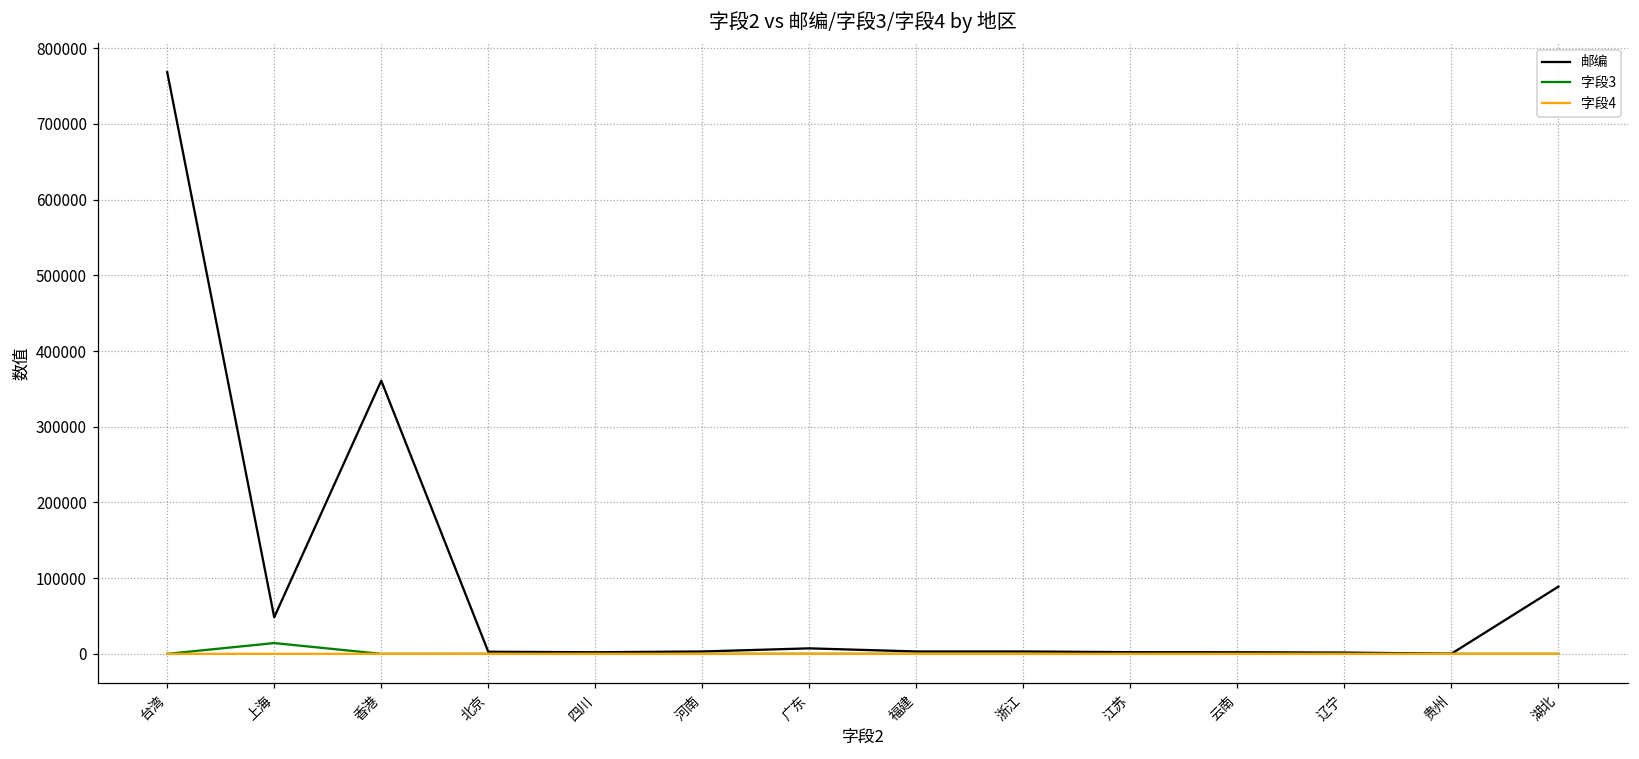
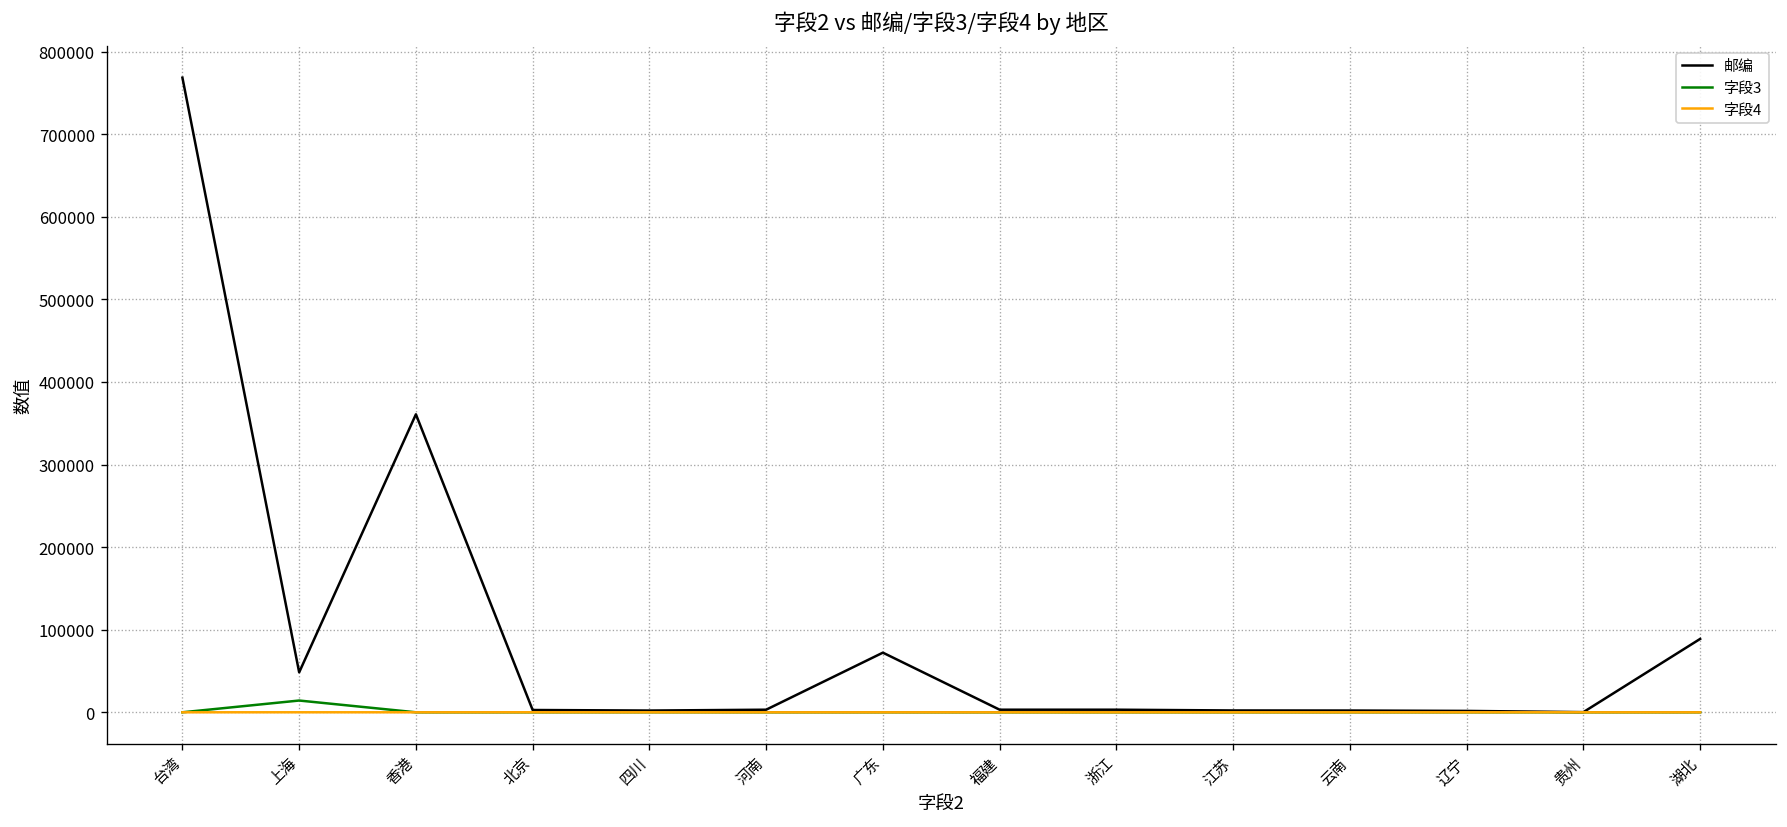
  {
    "邮编": {
      "台湾": 770000,
      "上海": 50000,
      "香港": 360000,
-     "广东": 10000,
+     "广东": 70000,
      "湖北": 90000
    },
    "字段3": {
      "上海": 10000
    },
    "字段4": {
      "上海": 0
    }
  }
